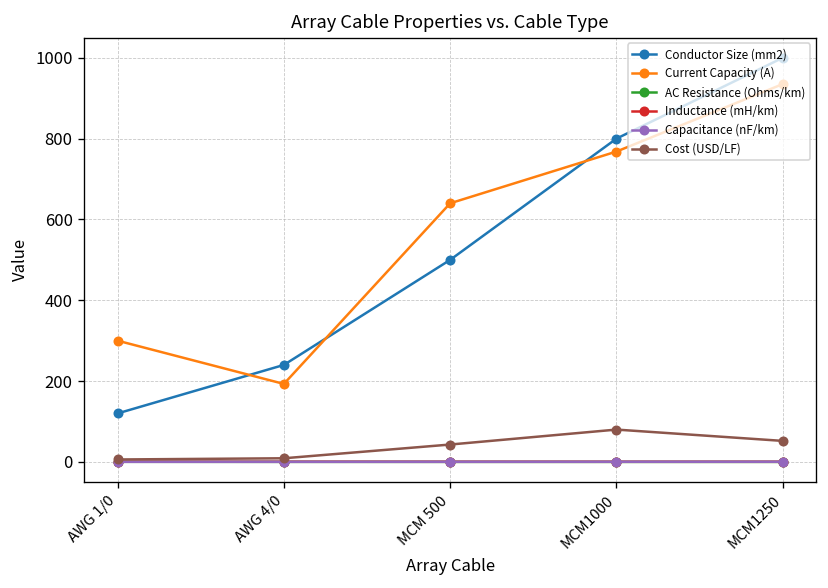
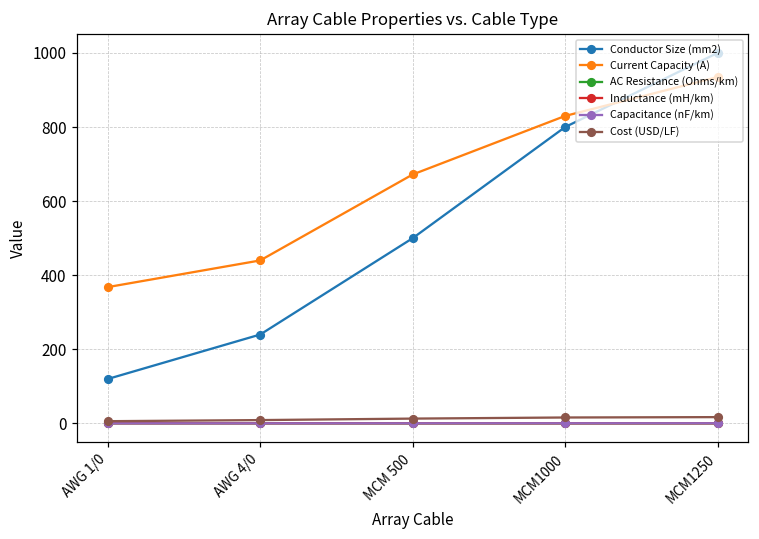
  {
    "Conductor Size (mm2)": {
      "AWG 1/0": 120,
      "AWG 4/0": 240,
      "MCM 500": 500,
      "MCM1000": 800
    },
    "Current Capacity (A)": {
-     "AWG 1/0": 300,
-     "AWG 4/0": 190,
-     "MCM 500": 640,
-     "MCM1000": 770
+     "AWG 1/0": 370,
+     "AWG 4/0": 440,
+     "MCM 500": 670,
+     "MCM1000": 830
    },
    "Capacitance (nF/km)": {
      "AWG 4/0": 0,
      "MCM 500": 0,
      "MCM1000": 0,
      "MCM1250": 0
    },
    "Cost (USD/LF)": {
      "AWG 4/0": 10,
-     "MCM 500": 40,
-     "MCM1000": 80,
-     "MCM1250": 50
+     "MCM 500": 10,
+     "MCM1000": 20,
+     "MCM1250": 20
    }
  }
